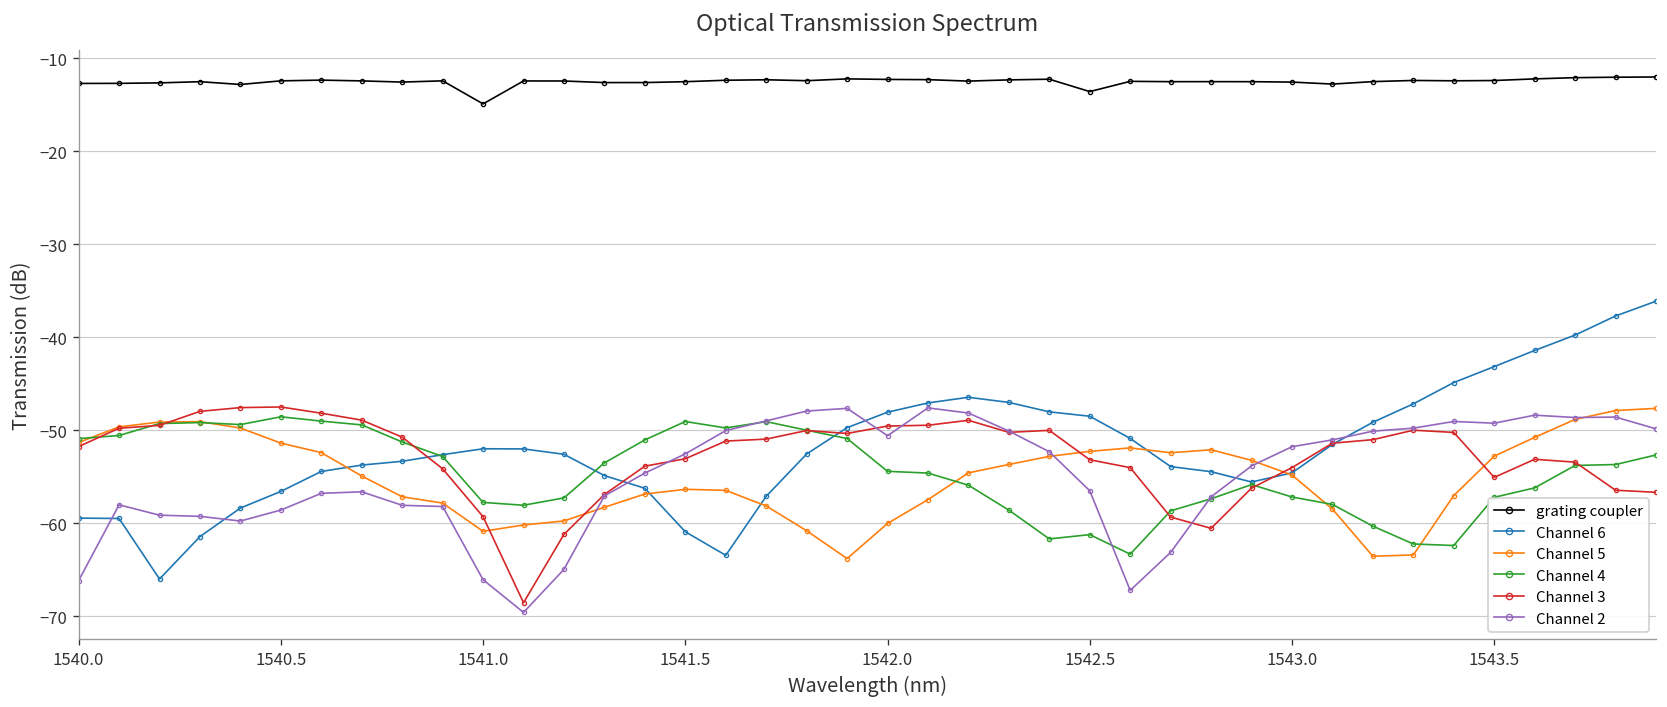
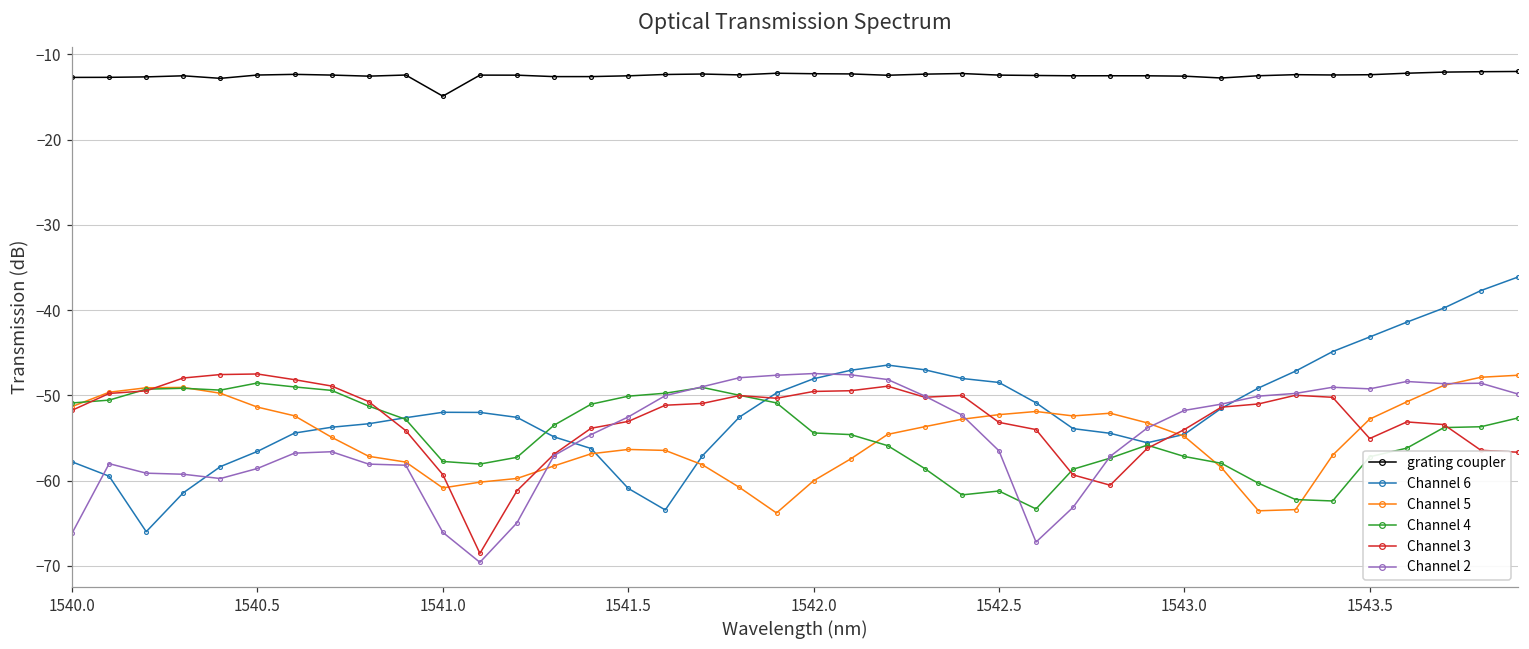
  {
    "grating coupler": {
      "1540.0": -13,
      "1540.5": -12,
      "1541.0": -15,
      "1541.5": -13,
      "1542.0": -12,
-     "1542.5": -14,
+     "1542.5": -12,
      "1543.0": -13,
      "1543.5": -12
    },
    "Channel 6": {
-     "1540.0": -59,
+     "1540.0": -58,
      "1540.5": -57,
      "1541.0": -52,
      "1541.5": -61,
      "1542.0": -48,
      "1542.5": -48,
      "1543.5": -43
    },
    "Channel 5": {
      "1540.0": -51,
      "1540.5": -51,
      "1541.0": -61,
      "1541.5": -56,
      "1542.0": -60,
      "1542.5": -52,
      "1543.5": -53
    },
    "Channel 4": {
      "1540.0": -51,
      "1540.5": -49,
      "1541.0": -58,
-     "1541.5": -49,
+     "1541.5": -50,
      "1542.0": -54,
      "1542.5": -61,
      "1543.0": -57
    },
    "Channel 3": {
      "1540.0": -52,
      "1540.5": -47,
      "1541.0": -59,
      "1541.5": -53,
      "1542.0": -50,
      "1542.5": -53,
      "1543.0": -54,
      "1543.5": -55
    },
    "Channel 2": {
      "1540.0": -66,
      "1540.5": -59,
      "1541.0": -66,
      "1541.5": -53,
-     "1542.0": -51,
+     "1542.0": -47,
      "1542.5": -57,
      "1543.0": -52,
      "1543.5": -49
    }
  }
